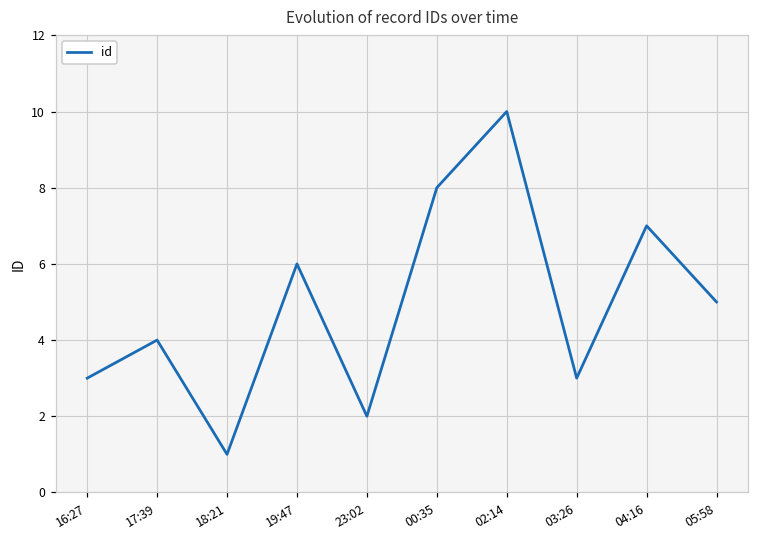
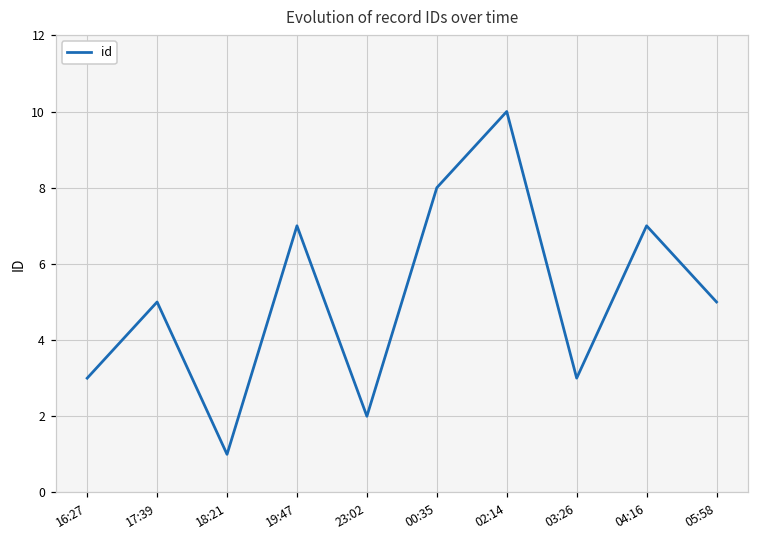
  {
    "16:27": 3,
-   "17:39": 4,
+   "17:39": 5,
    "18:21": 1,
-   "19:47": 6,
+   "19:47": 7,
    "23:02": 2,
    "00:35": 8,
    "02:14": 10,
    "03:26": 3,
    "04:16": 7,
    "05:58": 5
  }
